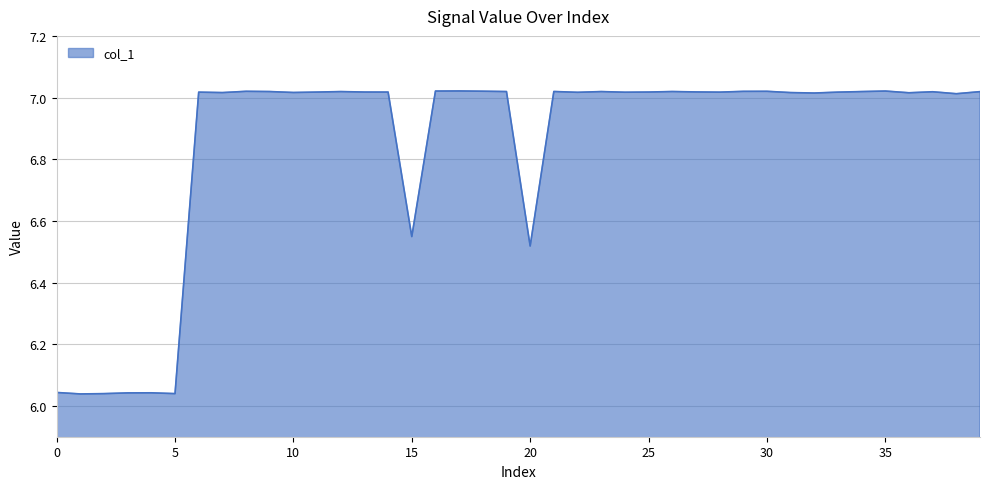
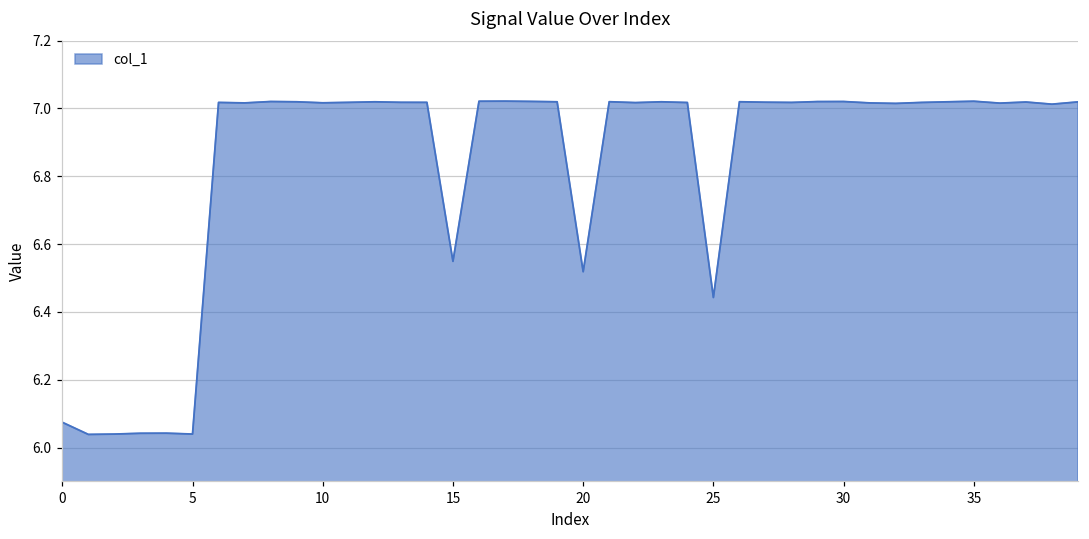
  {
-   "0": 6.04,
+   "0": 6.07,
    "5": 6.04,
    "10": 7.02,
    "15": 6.55,
    "20": 6.52,
-   "25": 7.02,
+   "25": 6.44,
    "30": 7.02,
    "35": 7.02
  }
